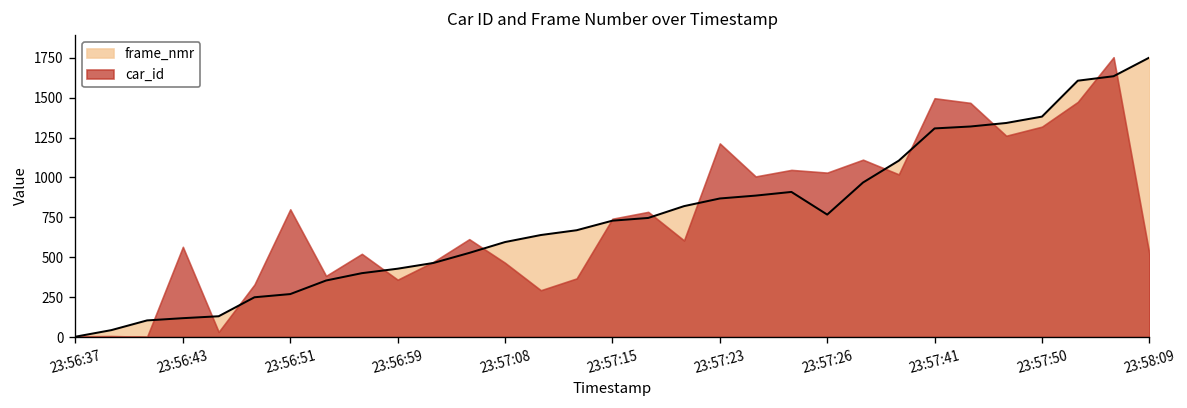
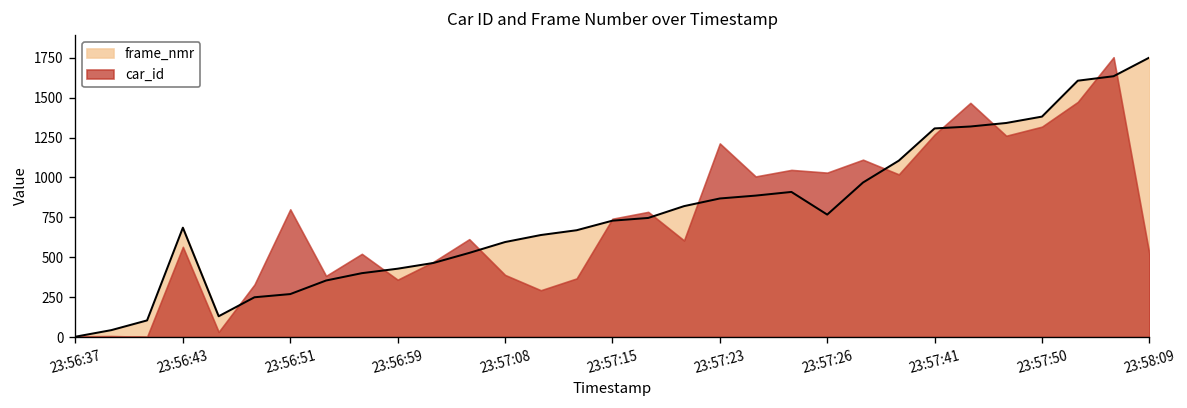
  {
    "frame_nmr": {
-     "23:56:43": 120,
+     "23:56:43": 690,
      "23:56:51": 270,
      "23:56:59": 430,
      "23:57:08": 600,
      "23:57:23": 870,
      "23:57:26": 770,
      "23:57:41": 1310,
      "23:57:50": 1380,
      "23:58:09": 1750
    },
    "car_id": {
      "23:56:43": 570,
      "23:56:51": 800,
      "23:56:59": 360,
-     "23:57:08": 470,
+     "23:57:08": 390,
      "23:57:23": 1210,
      "23:57:26": 1030,
-     "23:57:41": 1500,
+     "23:57:41": 1270,
      "23:57:50": 1320,
      "23:58:09": 520
    }
  }
